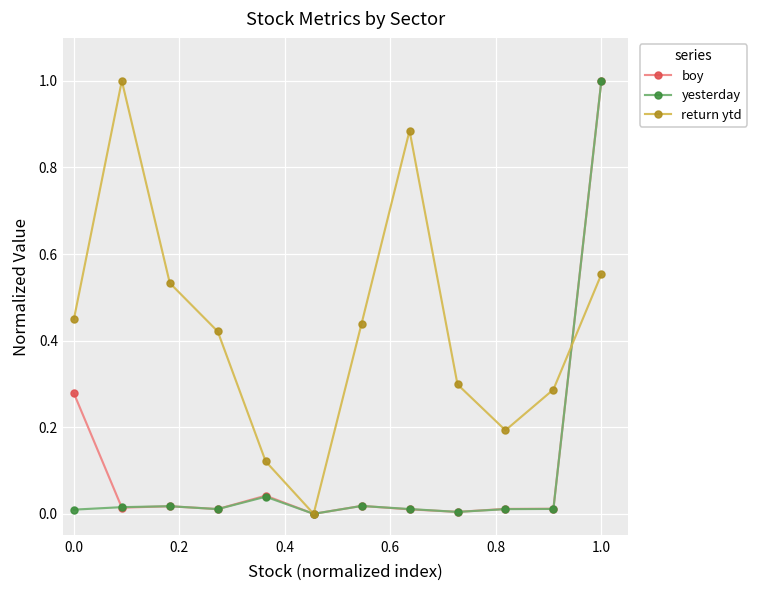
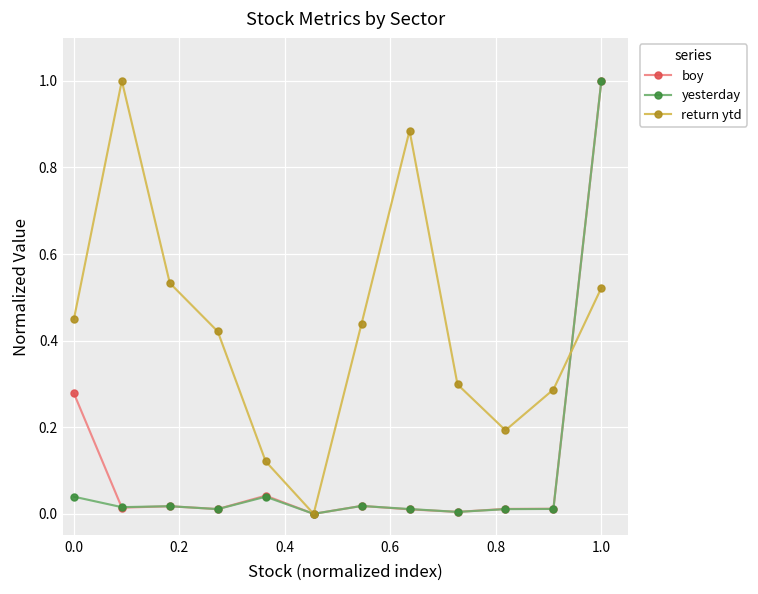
  {
    "boy": {
      "0.0": 0.28
    },
    "yesterday": {
-     "0.0": 0.01
+     "0.0": 0.04
    },
    "return ytd": {
      "0.0": 0.45,
-     "1.0": 0.55
+     "1.0": 0.52
    }
  }
